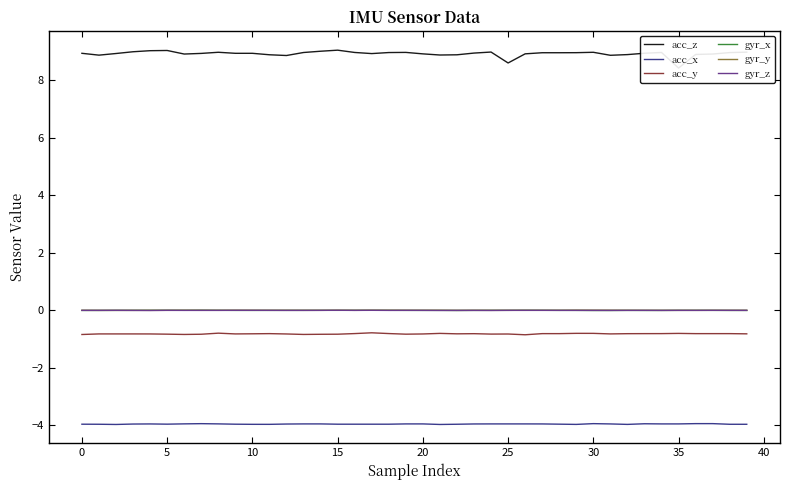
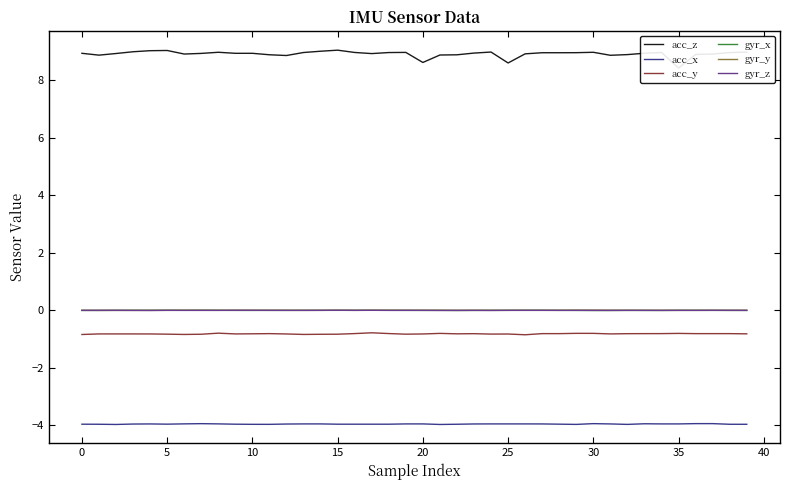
  {
    "acc_z": {
      "0": 8.9,
      "5": 9.0,
      "10": 8.9,
      "15": 9.0,
-     "20": 8.9,
+     "20": 8.6,
      "25": 8.6,
      "30": 9.0
    },
    "acc_y": {
      "0": -0.8,
      "5": -0.8,
      "10": -0.8,
      "15": -0.8,
      "20": -0.8,
      "25": -0.8,
      "30": -0.8,
      "35": -0.8
    }
  }
